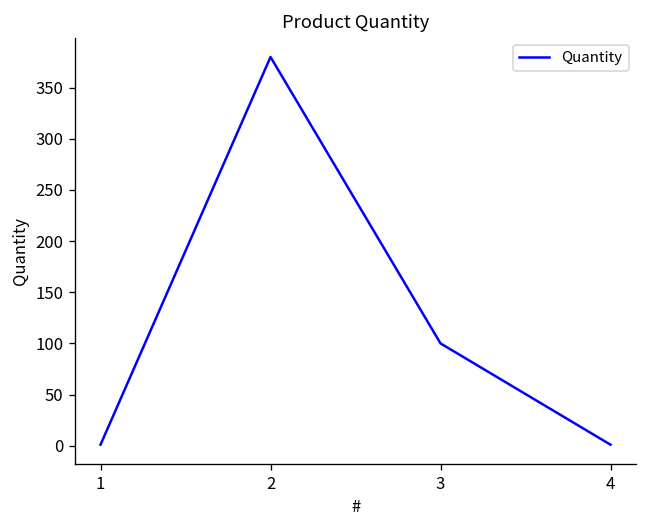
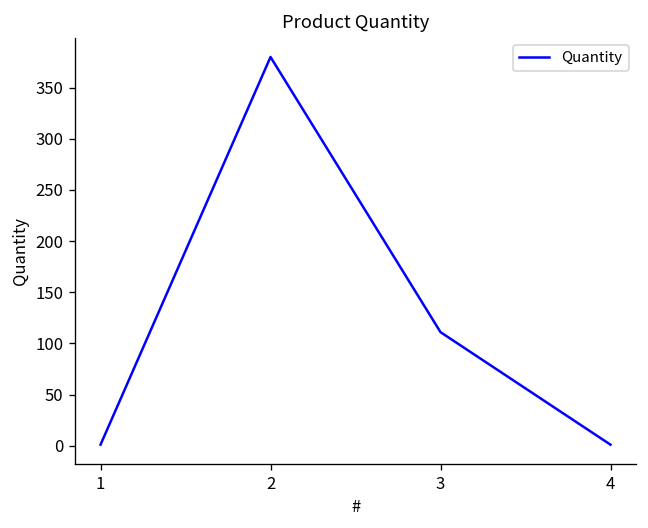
  {
    "1": 0,
    "2": 380,
-   "3": 100,
+   "3": 110,
    "4": 0
  }
